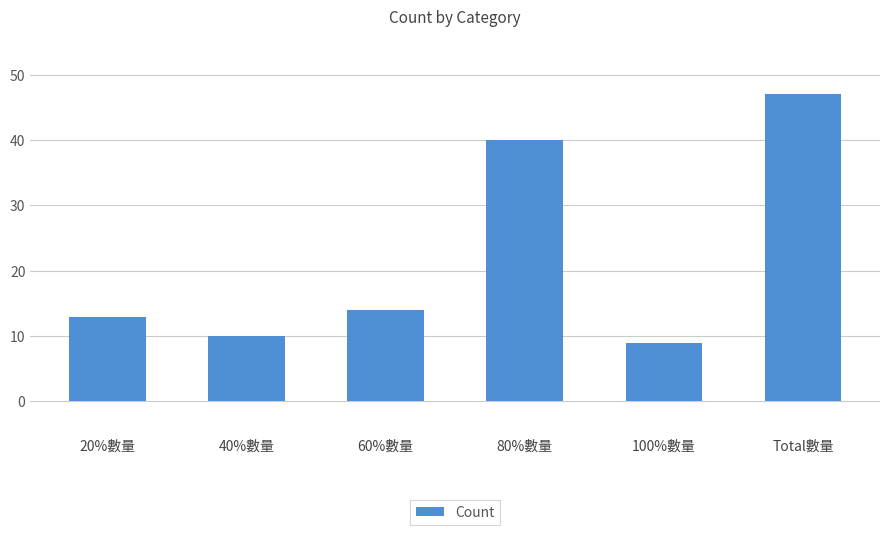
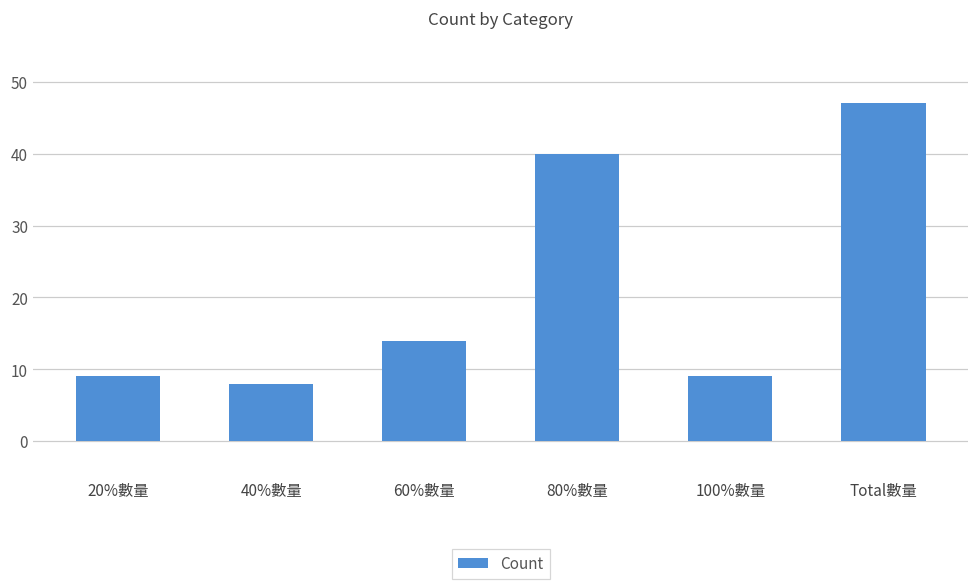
  {
-   "20%數量": 13,
-   "40%數量": 10,
+   "20%數量": 9,
+   "40%數量": 8,
    "60%數量": 14,
    "80%數量": 40,
    "100%數量": 9,
    "Total數量": 47
  }
